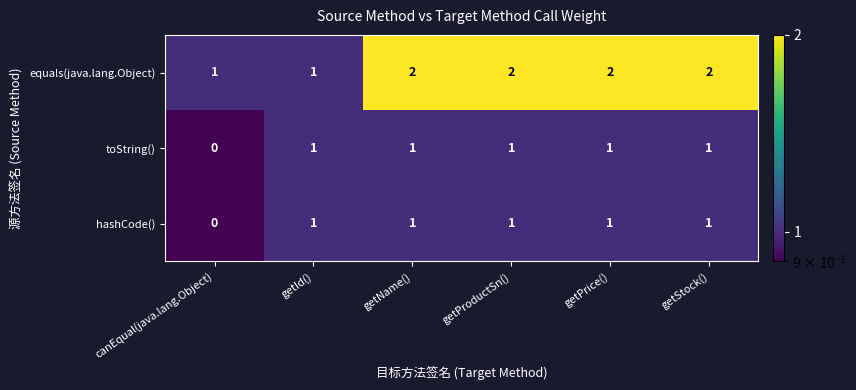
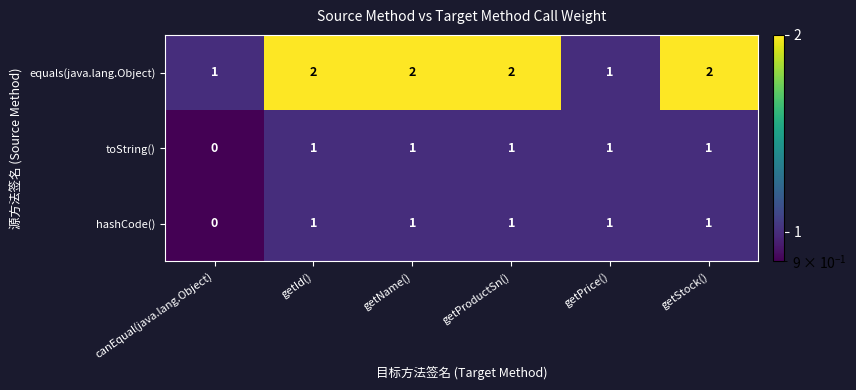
  {
    "equals(java.lang.Object)": {
      "canEqual(java.lang.Object)": 1,
-     "getId()": 1,
+     "getId()": 2,
      "getName()": 2,
      "getProductSn()": 2,
-     "getPrice()": 2,
+     "getPrice()": 1,
      "getStock()": 2
    },
    "toString()": {
      "canEqual(java.lang.Object)": 0,
      "getId()": 1,
      "getName()": 1,
      "getProductSn()": 1,
      "getPrice()": 1,
      "getStock()": 1
    },
    "hashCode()": {
      "canEqual(java.lang.Object)": 0,
      "getId()": 1,
      "getName()": 1,
      "getProductSn()": 1,
      "getPrice()": 1,
      "getStock()": 1
    }
  }
